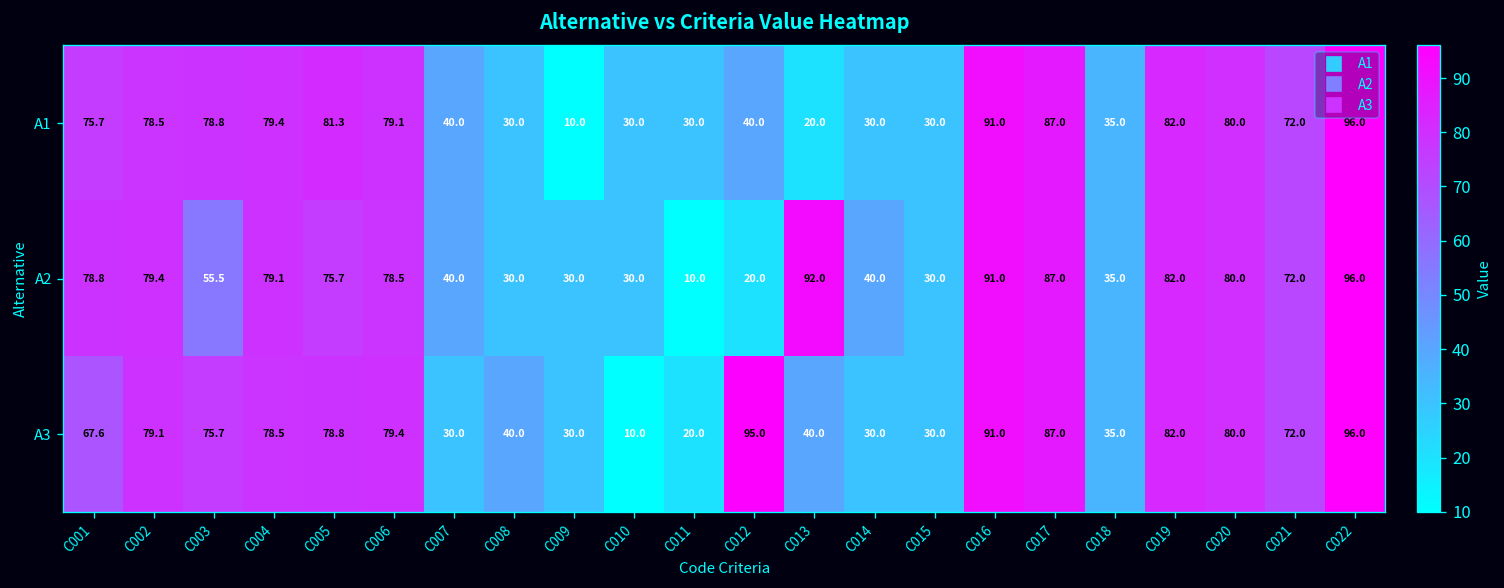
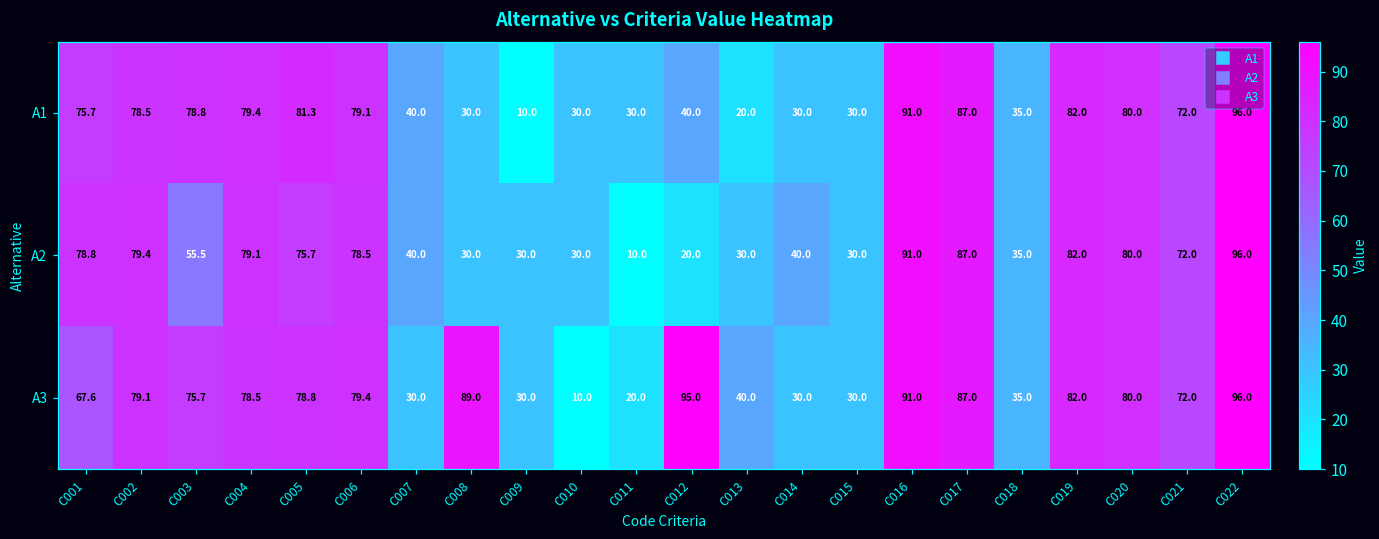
  {
    "A1": {
      "C001": 75.7,
      "C002": 78.5,
      "C003": 78.8,
      "C004": 79.4,
      "C005": 81.3,
      "C006": 79.1,
      "C007": 40.0,
      "C008": 30.0,
      "C009": 10.0,
      "C010": 30.0,
      "C011": 30.0,
      "C012": 40.0,
      "C013": 20.0,
      "C014": 30.0,
      "C015": 30.0,
      "C016": 91.0,
      "C017": 87.0,
      "C018": 35.0,
      "C019": 82.0,
      "C020": 80.0,
      "C021": 72.0,
      "C022": 96.0
    },
    "A2": {
      "C001": 78.8,
      "C002": 79.4,
      "C003": 55.5,
      "C004": 79.1,
      "C005": 75.7,
      "C006": 78.5,
      "C007": 40.0,
      "C008": 30.0,
      "C009": 30.0,
      "C010": 30.0,
      "C011": 10.0,
      "C012": 20.0,
-     "C013": 92.0,
+     "C013": 30.0,
      "C014": 40.0,
      "C015": 30.0,
      "C016": 91.0,
      "C017": 87.0,
      "C018": 35.0,
      "C019": 82.0,
      "C020": 80.0,
      "C021": 72.0,
      "C022": 96.0
    },
    "A3": {
      "C001": 67.6,
      "C002": 79.1,
      "C003": 75.7,
      "C004": 78.5,
      "C005": 78.8,
      "C006": 79.4,
      "C007": 30.0,
-     "C008": 40.0,
+     "C008": 89.0,
      "C009": 30.0,
      "C010": 10.0,
      "C011": 20.0,
      "C012": 95.0,
      "C013": 40.0,
      "C014": 30.0,
      "C015": 30.0,
      "C016": 91.0,
      "C017": 87.0,
      "C018": 35.0,
      "C019": 82.0,
      "C020": 80.0,
      "C021": 72.0,
      "C022": 96.0
    }
  }
